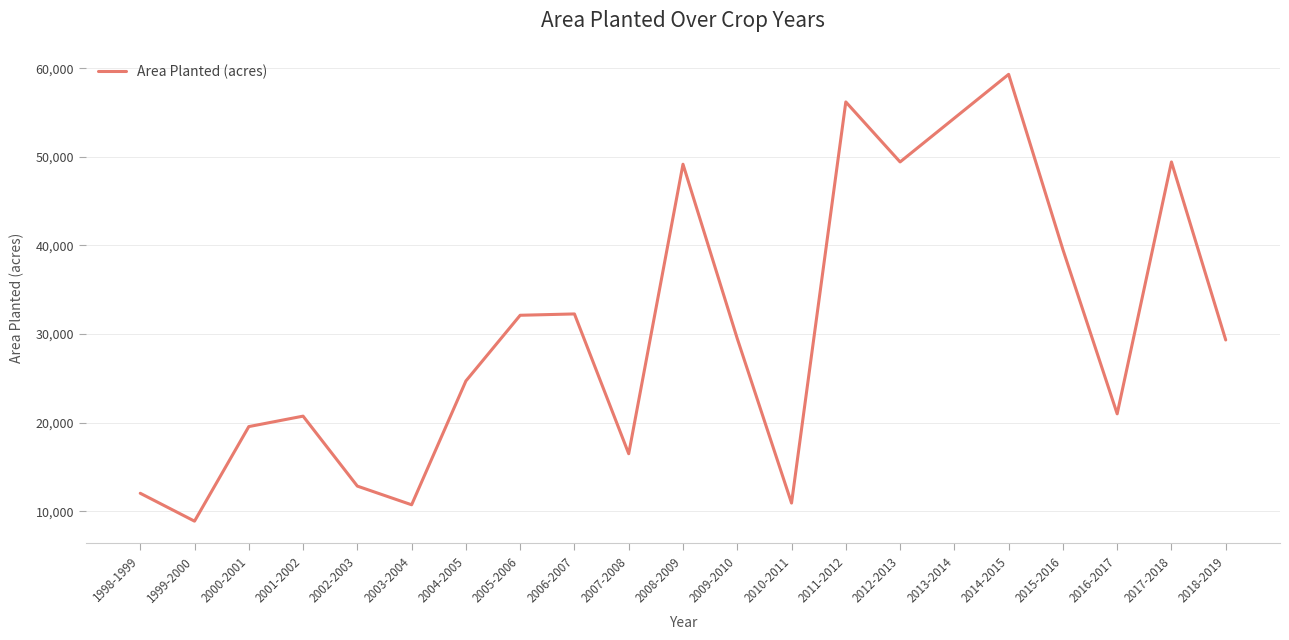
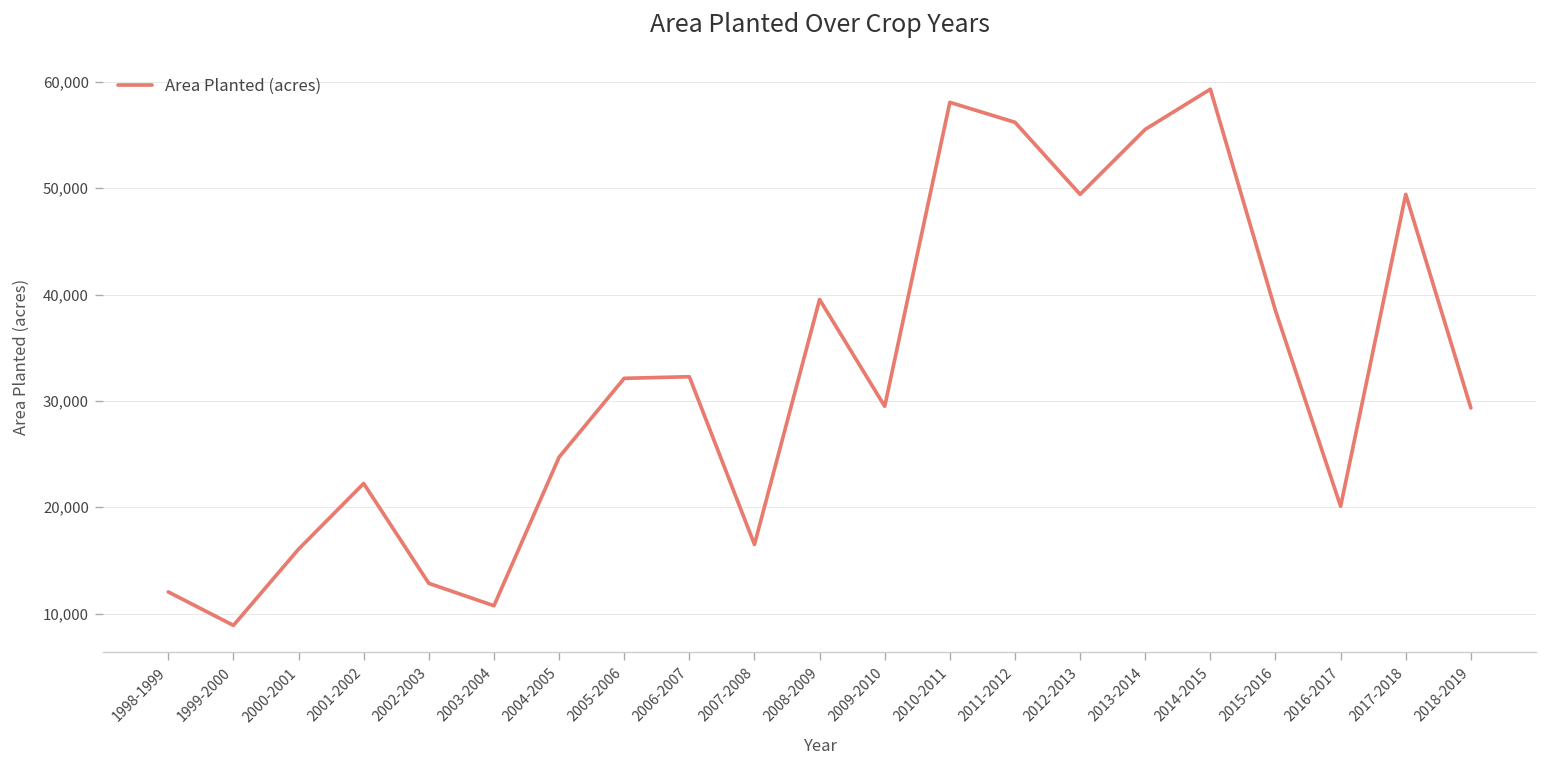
  {
    "1998-1999": "12,000",
    "1999-2000": "9,000",
-   "2000-2001": "20,000",
-   "2001-2002": "21,000",
+   "2000-2001": "16,000",
+   "2001-2002": "22,000",
    "2002-2003": "13,000",
    "2003-2004": "11,000",
    "2004-2005": "25,000",
    "2005-2006": "32,000",
    "2006-2007": "32,000",
    "2007-2008": "17,000",
-   "2008-2009": "49,000",
+   "2008-2009": "40,000",
    "2009-2010": "29,000",
-   "2010-2011": "11,000",
+   "2010-2011": "58,000",
    "2011-2012": "56,000",
    "2012-2013": "49,000",
-   "2013-2014": "54,000",
+   "2013-2014": "56,000",
    "2014-2015": "59,000",
-   "2015-2016": "40,000",
-   "2016-2017": "21,000",
+   "2015-2016": "38,000",
+   "2016-2017": "20,000",
    "2017-2018": "49,000",
    "2018-2019": "29,000"
  }
